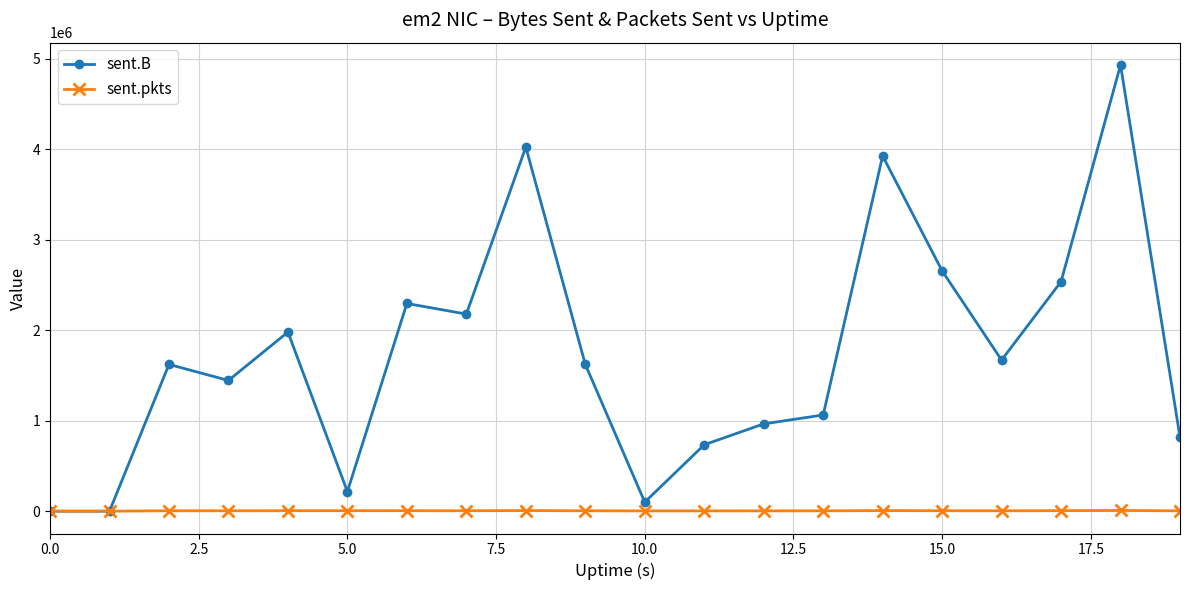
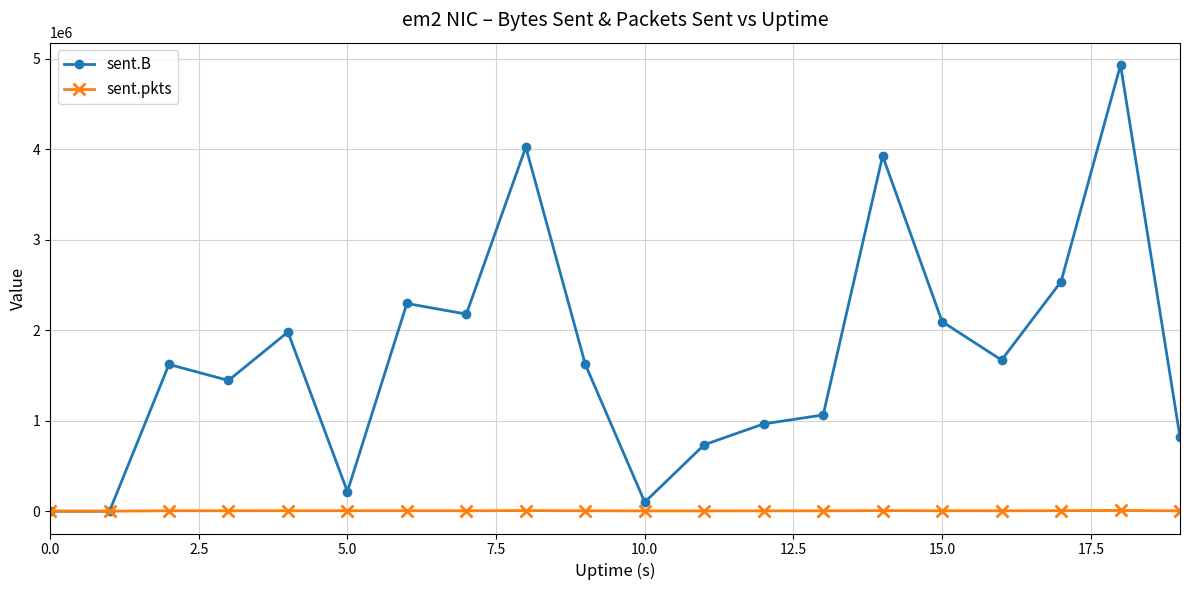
  {
    "sent.B": {
      "5.0": 200000,
      "10.0": 100000,
-     "15.0": 2700000
+     "15.0": 2100000
    },
    "sent.pkts": {
      "5.0": 0,
      "10.0": 0,
      "15.0": 0
    }
  }
